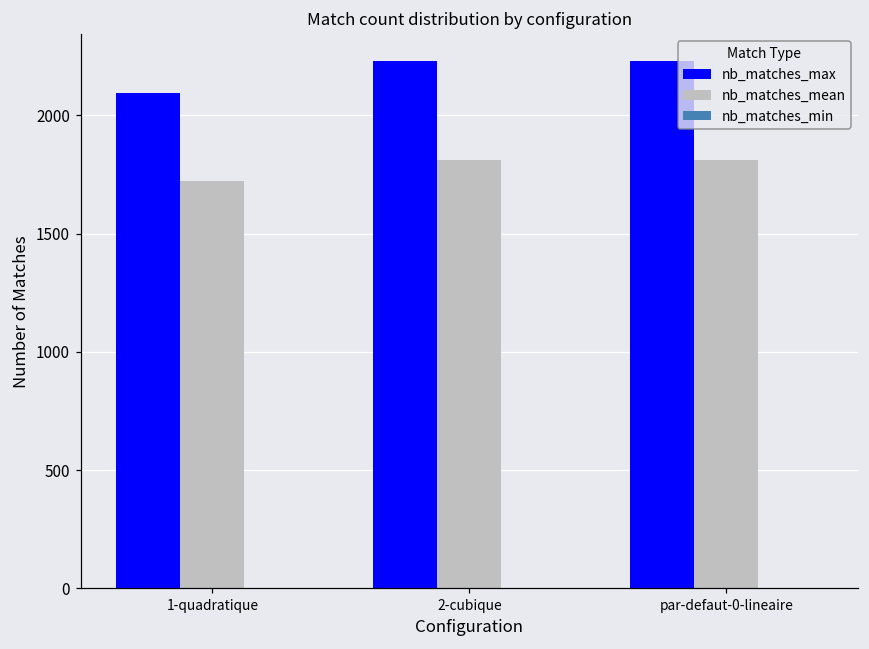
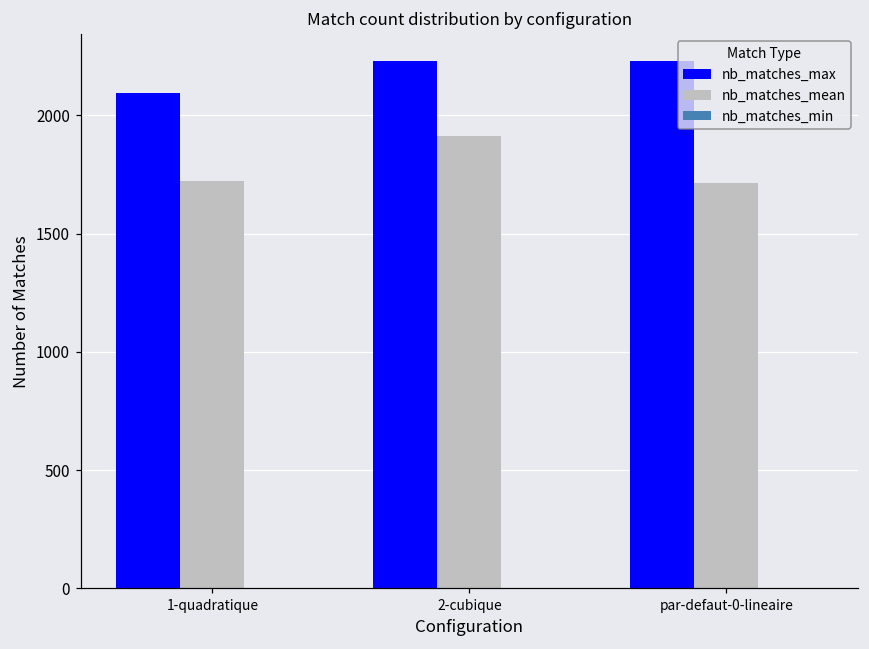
  {
    "nb_matches_max": {
      "1-quadratique": 2090,
      "2-cubique": 2230,
      "par-defaut-0-lineaire": 2230
    },
    "nb_matches_mean": {
      "1-quadratique": 1720,
-     "2-cubique": 1810,
-     "par-defaut-0-lineaire": 1810
+     "2-cubique": 1910,
+     "par-defaut-0-lineaire": 1710
    },
    "nb_matches_min": {
      "1-quadratique": 0,
      "2-cubique": 0,
      "par-defaut-0-lineaire": 0
    }
  }
